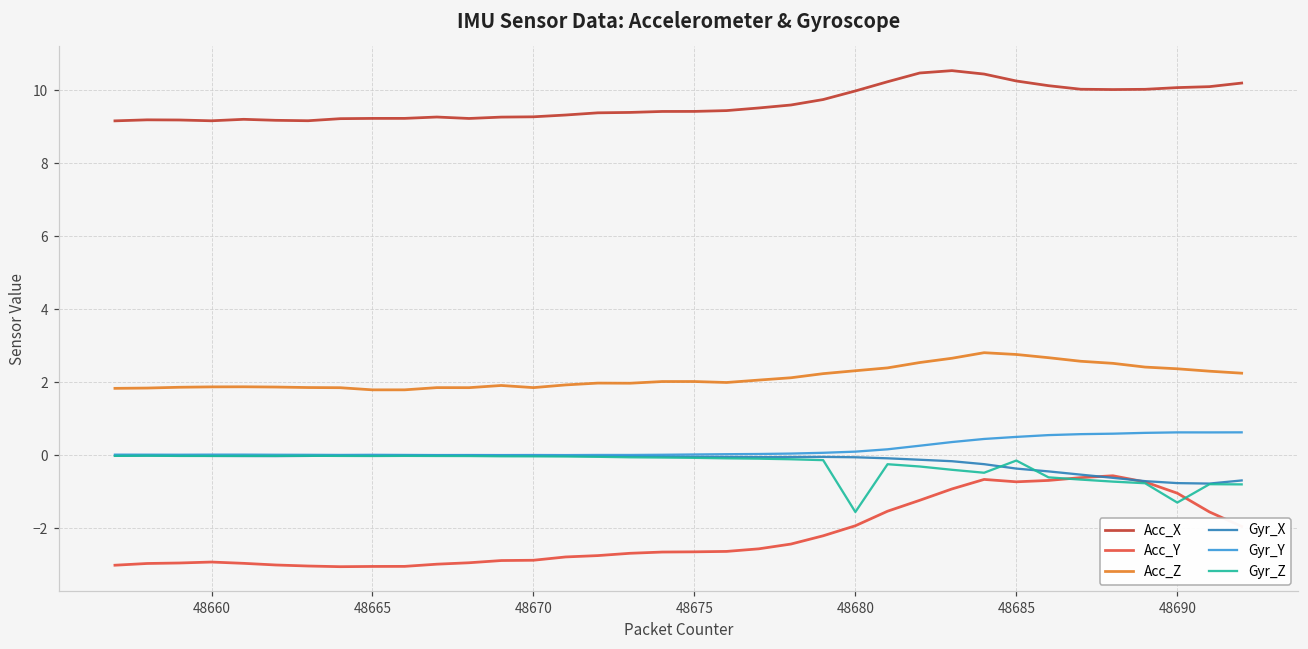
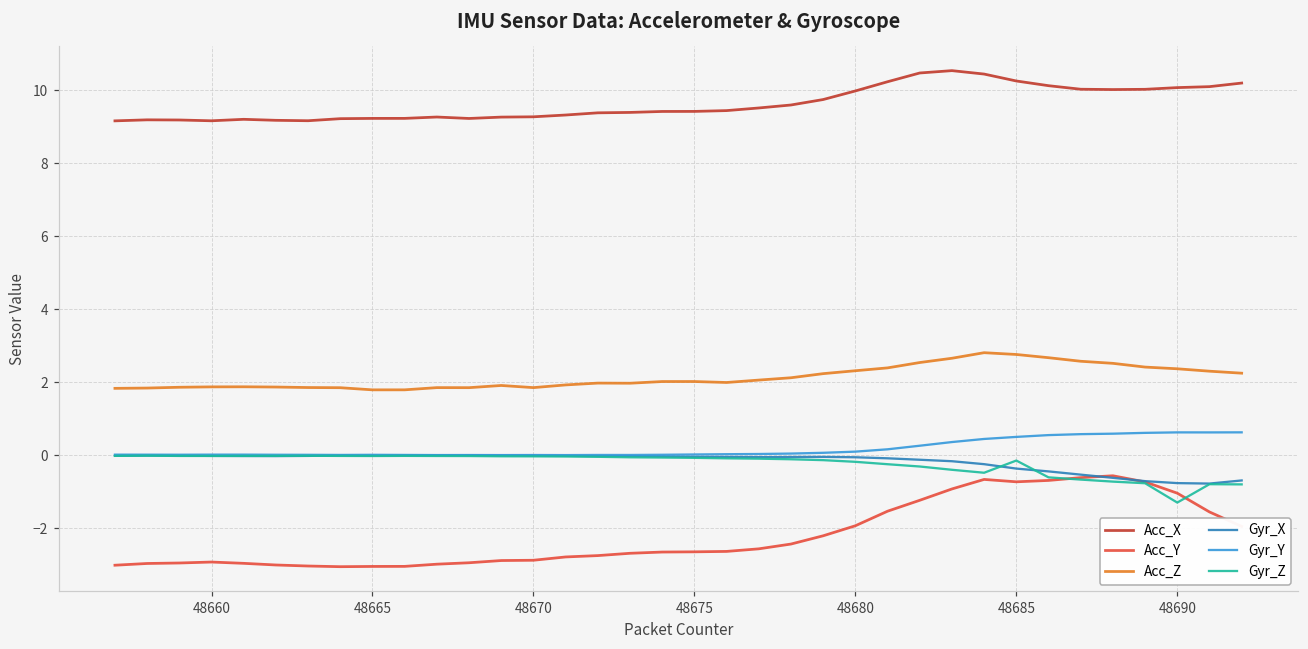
  {
    "Gyr_Z": {
-     "48680": -1.6,
+     "48680": -0.2,
      "48685": -0.1,
      "48690": -1.3
    }
  }
